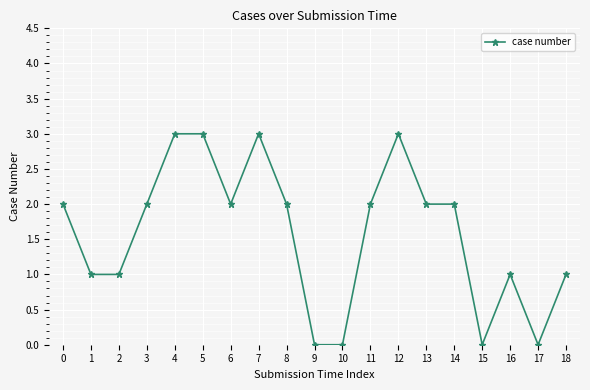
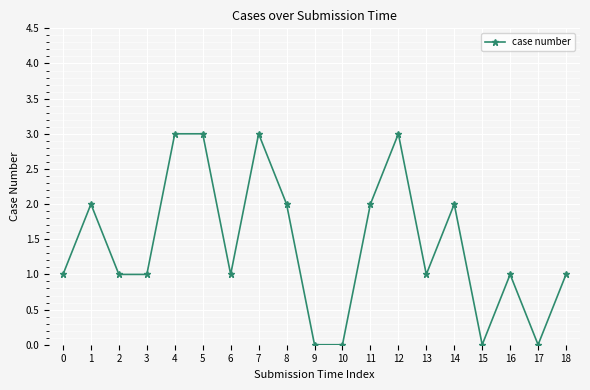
  {
-   "0": 2,
-   "1": 1,
+   "0": 1,
+   "1": 2,
    "2": 1,
-   "3": 2,
+   "3": 1,
    "4": 3,
    "5": 3,
-   "6": 2,
+   "6": 1,
    "7": 3,
    "8": 2,
    "9": 0,
    "10": 0,
    "11": 2,
    "12": 3,
-   "13": 2,
+   "13": 1,
    "14": 2,
    "15": 0,
    "16": 1,
    "17": 0,
    "18": 1
  }
